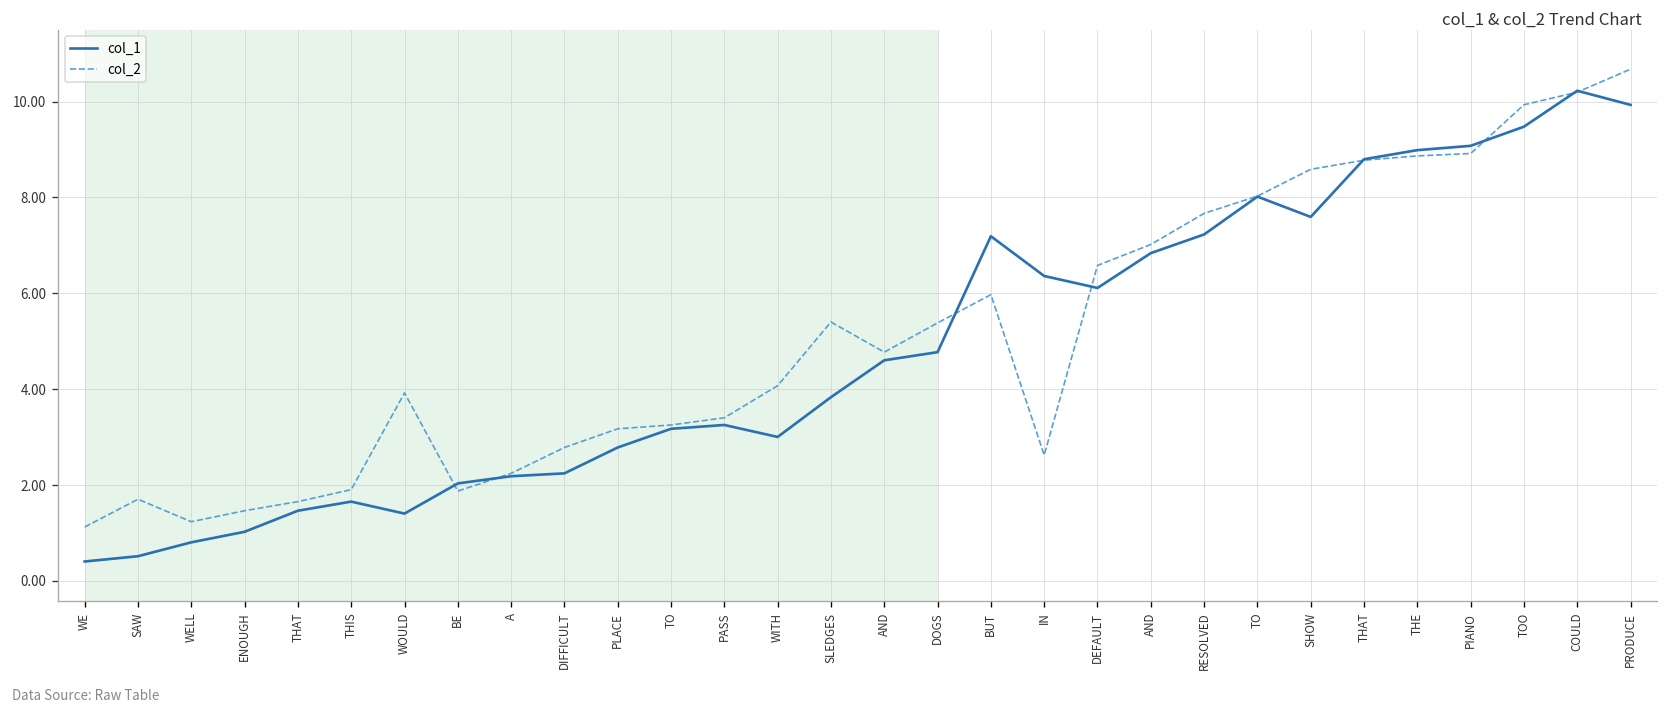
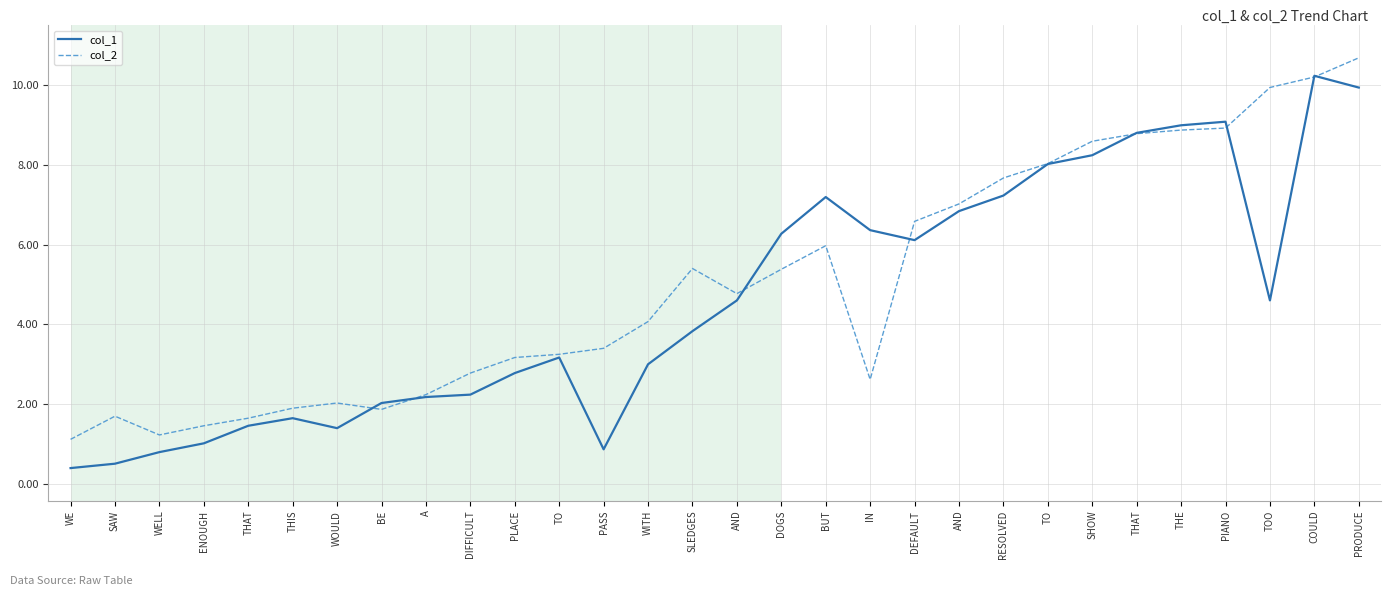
  {
    "col_1": {
      "WE": 0.4,
      "SAW": 0.5,
      "WELL": 0.8,
      "ENOUGH": 1.0,
      "THIS": 1.7,
      "WOULD": 1.4,
      "BE": 2.0,
      "DIFFICULT": 2.2,
      "PLACE": 2.8,
-     "PASS": 3.3,
+     "PASS": 0.9,
      "WITH": 3.0,
      "SLEDGES": 3.8,
-     "DOGS": 4.8,
+     "DOGS": 6.3,
      "BUT": 7.2,
      "IN": 6.4,
      "DEFAULT": 6.1,
      "RESOLVED": 7.2,
-     "SHOW": 7.6,
+     "SHOW": 8.2,
      "THE": 9.0,
      "PIANO": 9.1,
-     "TOO": 9.5,
+     "TOO": 4.6,
      "PRODUCE": 9.9
    },
    "col_2": {
      "WE": 1.1,
      "SAW": 1.7,
      "WELL": 1.2,
      "ENOUGH": 1.5,
      "THIS": 1.9,
-     "WOULD": 3.9,
+     "WOULD": 2.0,
      "BE": 1.9,
      "DIFFICULT": 2.8,
      "PLACE": 3.2,
      "PASS": 3.4,
      "WITH": 4.1,
      "SLEDGES": 5.4,
      "DOGS": 5.4,
      "BUT": 6.0,
      "IN": 2.6,
      "DEFAULT": 6.6,
      "RESOLVED": 7.7,
      "SHOW": 8.6,
      "THE": 8.9,
      "PIANO": 8.9,
      "TOO": 9.9,
      "PRODUCE": 10.7
    }
  }
